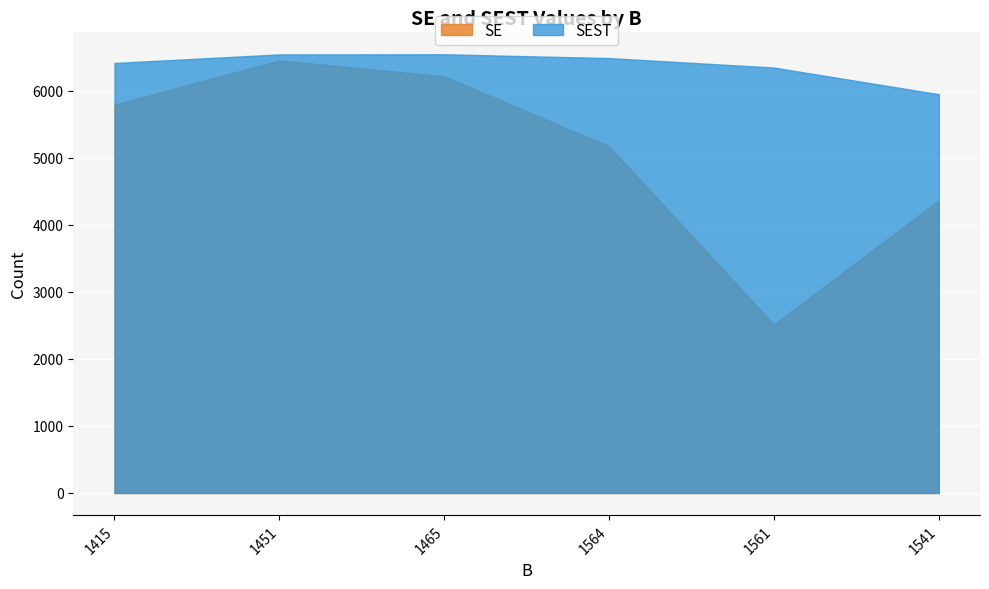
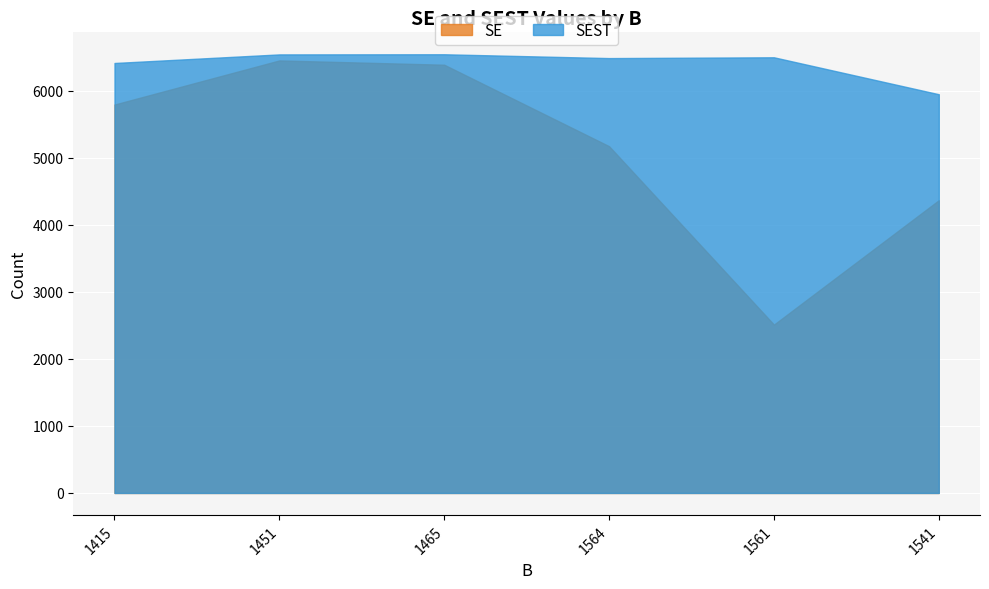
  {
    "SE": {
      "1415": 5800,
      "1451": 6500,
-     "1465": 6200,
+     "1465": 6400,
      "1564": 5200,
      "1561": 2500,
      "1541": 4400
    },
    "SEST": {
      "1415": 6400,
      "1451": 6500,
      "1465": 6500,
      "1564": 6500,
-     "1561": 6300,
+     "1561": 6500,
      "1541": 5900
    }
  }
